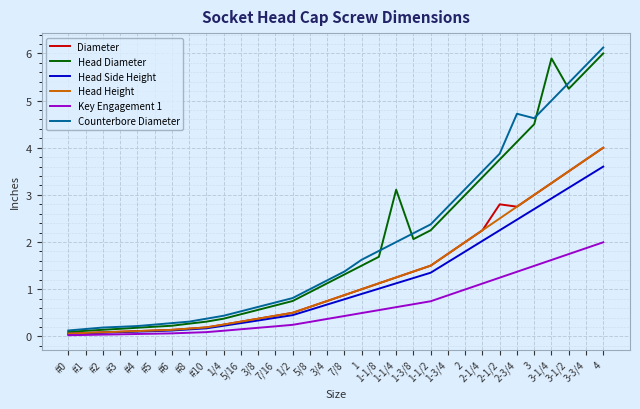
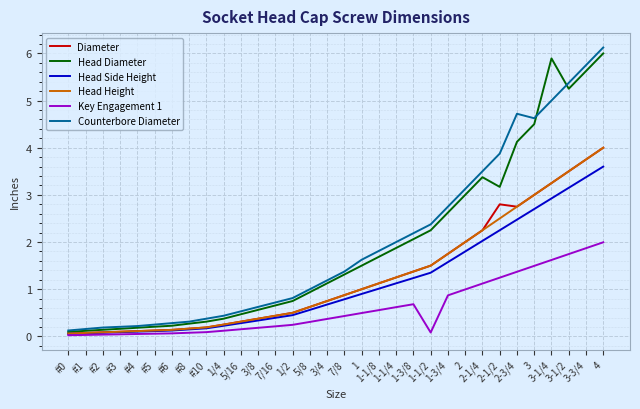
  {
    "Diameter": {
      "2-1/2": 2.8
    },
    "Head Diameter": {
      "#6": 0.2,
      "#10": 0.3,
      "1/4": 0.4,
      "5/16": 0.5,
      "3/8": 0.6,
      "7/16": 0.7,
      "1/2": 0.8,
      "5/8": 0.9,
      "3/4": 1.1,
      "7/8": 1.3,
      "1": 1.5,
      "1-1/8": 1.7,
-     "1-1/4": 3.1,
+     "1-1/4": 1.9,
      "1-3/8": 2.1,
      "1-1/2": 2.3,
      "1-3/4": 2.6,
      "2": 3.0,
      "2-1/4": 3.4,
-     "2-1/2": 3.8,
+     "2-1/2": 3.2,
      "2-3/4": 4.1,
      "3": 4.5,
      "3-1/4": 5.9,
      "3-1/2": 5.3,
      "3-3/4": 5.6,
      "4": 6.0
    },
    "Head Side Height": {
      "5/8": 0.6,
      "3/4": 0.7,
      "7/8": 0.8,
      "1": 0.9,
      "1-1/8": 1.0,
      "1-1/4": 1.1,
      "1-3/8": 1.2,
      "1-1/2": 1.4,
      "1-3/4": 1.6,
      "2": 1.8,
      "2-1/4": 2.0,
      "2-1/2": 2.3,
      "2-3/4": 2.5,
      "3": 2.7,
      "3-1/4": 2.9,
      "3-1/2": 3.2,
      "3-3/4": 3.4,
      "4": 3.6
    },
    "Head Height": {
      "2-1/2": 2.5
    },
    "Key Engagement 1": {
      "#5": 0.1,
      "#6": 0.1,
      "#8": 0.1,
      "#10": 0.1,
      "1/4": 0.1,
      "5/16": 0.2,
      "3/8": 0.2,
      "7/16": 0.2,
      "1/2": 0.2,
      "5/8": 0.3,
      "3/4": 0.4,
      "7/8": 0.4,
      "1": 0.5,
      "1-1/8": 0.6,
      "1-1/4": 0.6,
      "1-3/8": 0.7,
-     "1-1/2": 0.7,
+     "1-1/2": 0.1,
      "1-3/4": 0.9,
      "2": 1.0,
      "2-1/4": 1.1,
      "2-1/2": 1.2,
      "2-3/4": 1.4,
      "3": 1.5,
      "3-1/4": 1.6,
      "3-1/2": 1.7,
      "3-3/4": 1.9,
      "4": 2.0
    },
    "Counterbore Diameter": {
      "#6": 0.3,
      "#10": 0.4,
      "1/4": 0.4,
      "5/16": 0.5,
      "3/8": 0.6,
      "7/16": 0.7,
      "1/2": 0.8,
      "5/8": 1.0,
      "3/4": 1.2,
      "7/8": 1.4,
      "1": 1.6,
      "1-1/8": 1.8,
      "1-1/4": 2.0,
      "1-3/8": 2.2,
      "1-1/2": 2.4,
      "1-3/4": 2.8,
      "2": 3.1,
      "2-1/4": 3.5,
      "2-1/2": 3.9,
      "2-3/4": 4.7,
      "3": 4.6,
      "3-1/4": 5.0,
      "3-1/2": 5.4,
      "3-3/4": 5.8,
      "4": 6.1
    }
  }
